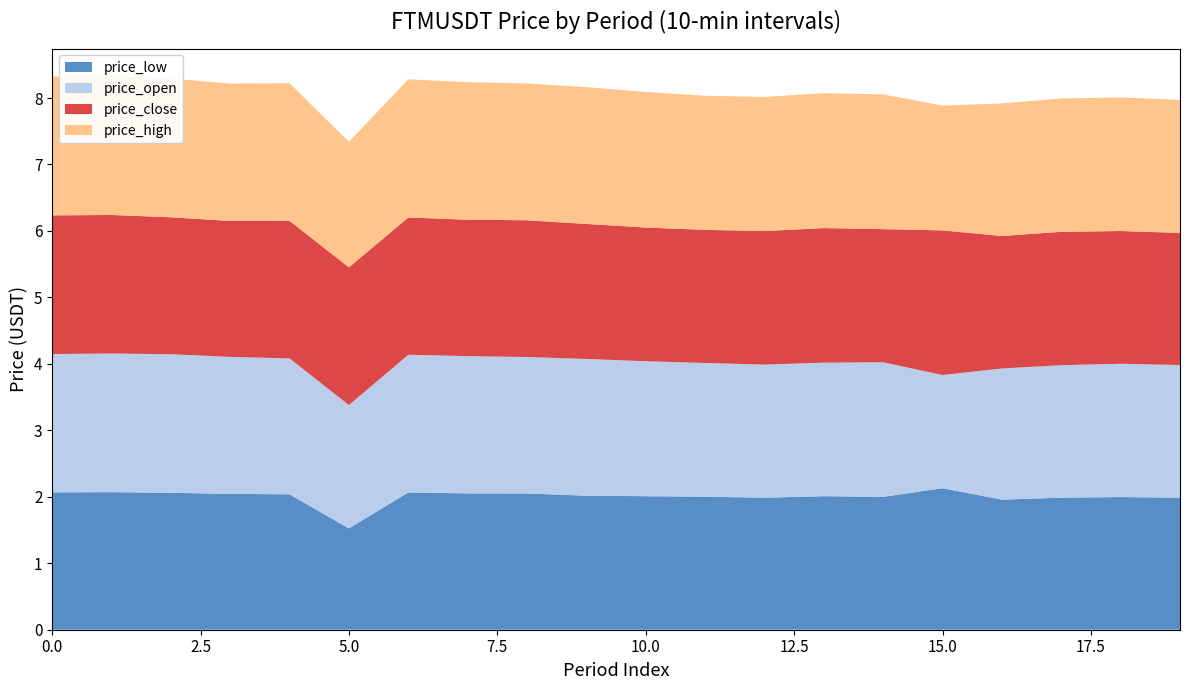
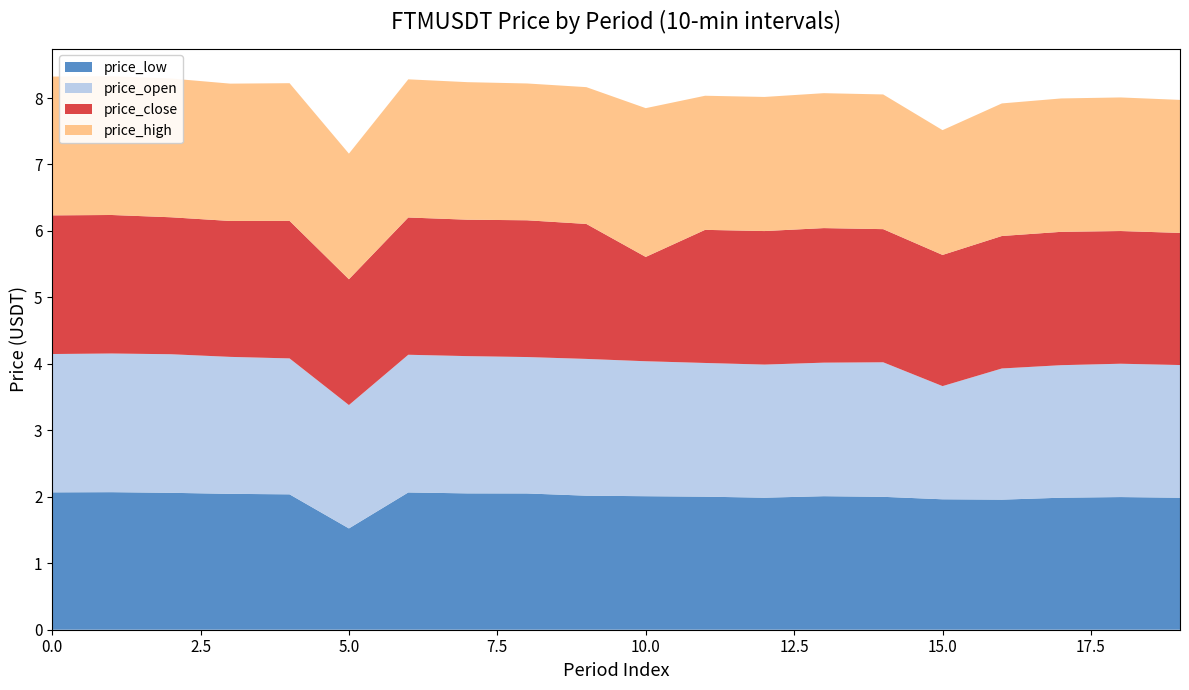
  {
    "price_low": {
      "0.0": 2.1,
      "5.0": 1.5,
      "10.0": 2.0,
-     "15.0": 2.1
+     "15.0": 2.0
    },
    "price_open": {
      "0.0": 2.1,
      "5.0": 1.9,
      "10.0": 2.0,
      "15.0": 1.7
    },
    "price_close": {
      "0.0": 2.1,
-     "5.0": 2.1,
-     "10.0": 2.0,
-     "15.0": 2.2
+     "5.0": 1.9,
+     "10.0": 1.6,
+     "15.0": 2.0
    },
    "price_high": {
      "0.0": 2.1,
      "5.0": 1.9,
-     "10.0": 2.0,
+     "10.0": 2.2,
      "15.0": 1.9
    }
  }
